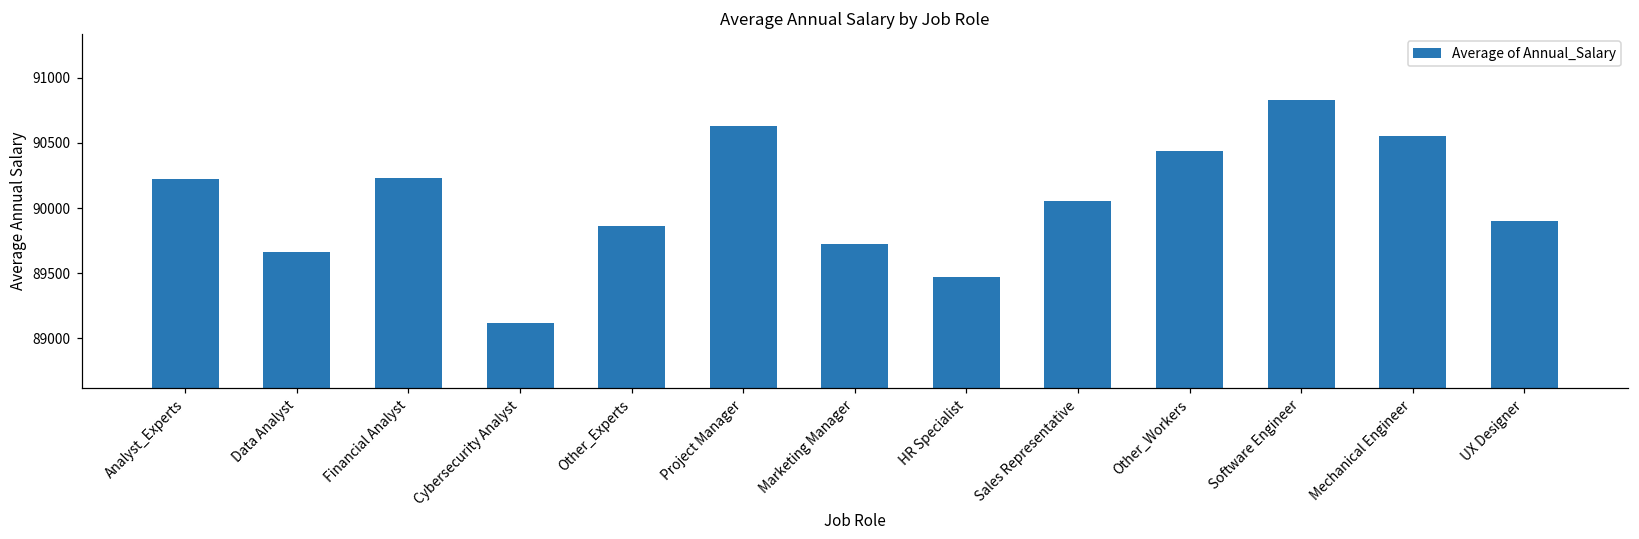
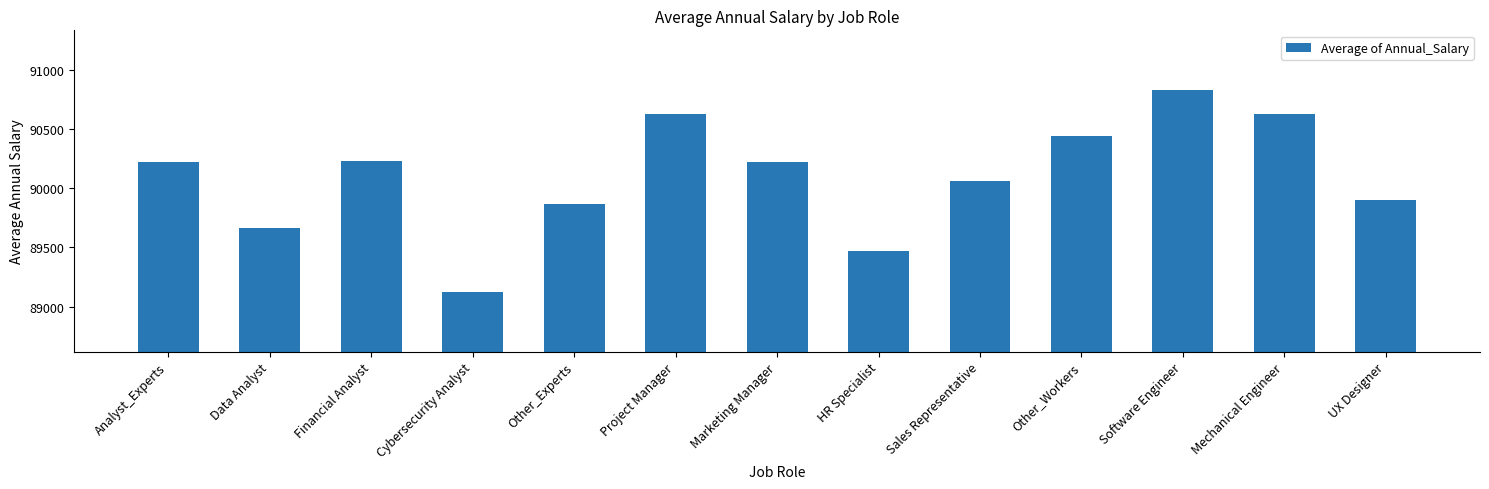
  {
    "Analyst_Experts": 90220,
    "Data Analyst": 89670,
    "Financial Analyst": 90230,
    "Cybersecurity Analyst": 89120,
    "Other_Experts": 89860,
    "Project Manager": 90630,
-   "Marketing Manager": 89720,
+   "Marketing Manager": 90220,
    "HR Specialist": 89470,
    "Sales Representative": 90060,
    "Other_Workers": 90440,
    "Software Engineer": 90830,
-   "Mechanical Engineer": 90550,
+   "Mechanical Engineer": 90630,
    "UX Designer": 89900
  }
